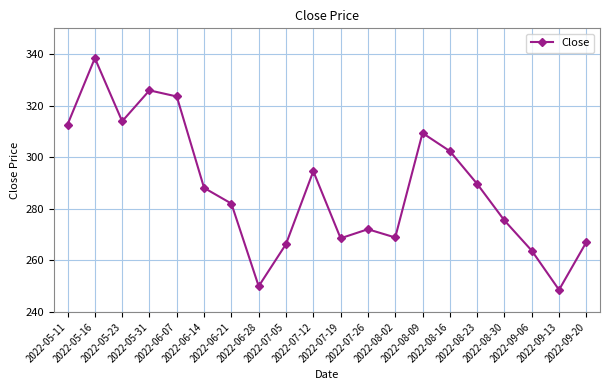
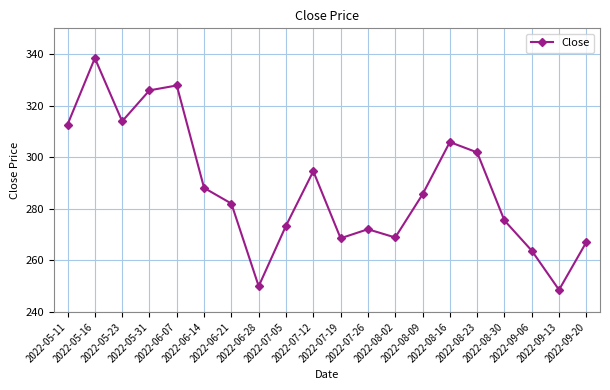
  {
    "2022-05-11": 313,
    "2022-05-16": 338,
    "2022-05-23": 314,
    "2022-05-31": 326,
-   "2022-06-07": 324,
+   "2022-06-07": 328,
    "2022-06-14": 288,
    "2022-06-21": 282,
    "2022-06-28": 250,
-   "2022-07-05": 266,
+   "2022-07-05": 273,
    "2022-07-12": 295,
    "2022-07-19": 269,
    "2022-07-26": 272,
    "2022-08-02": 269,
-   "2022-08-09": 309,
-   "2022-08-16": 302,
-   "2022-08-23": 290,
+   "2022-08-09": 286,
+   "2022-08-16": 306,
+   "2022-08-23": 302,
    "2022-08-30": 276,
    "2022-09-06": 264,
    "2022-09-13": 249,
    "2022-09-20": 267
  }
